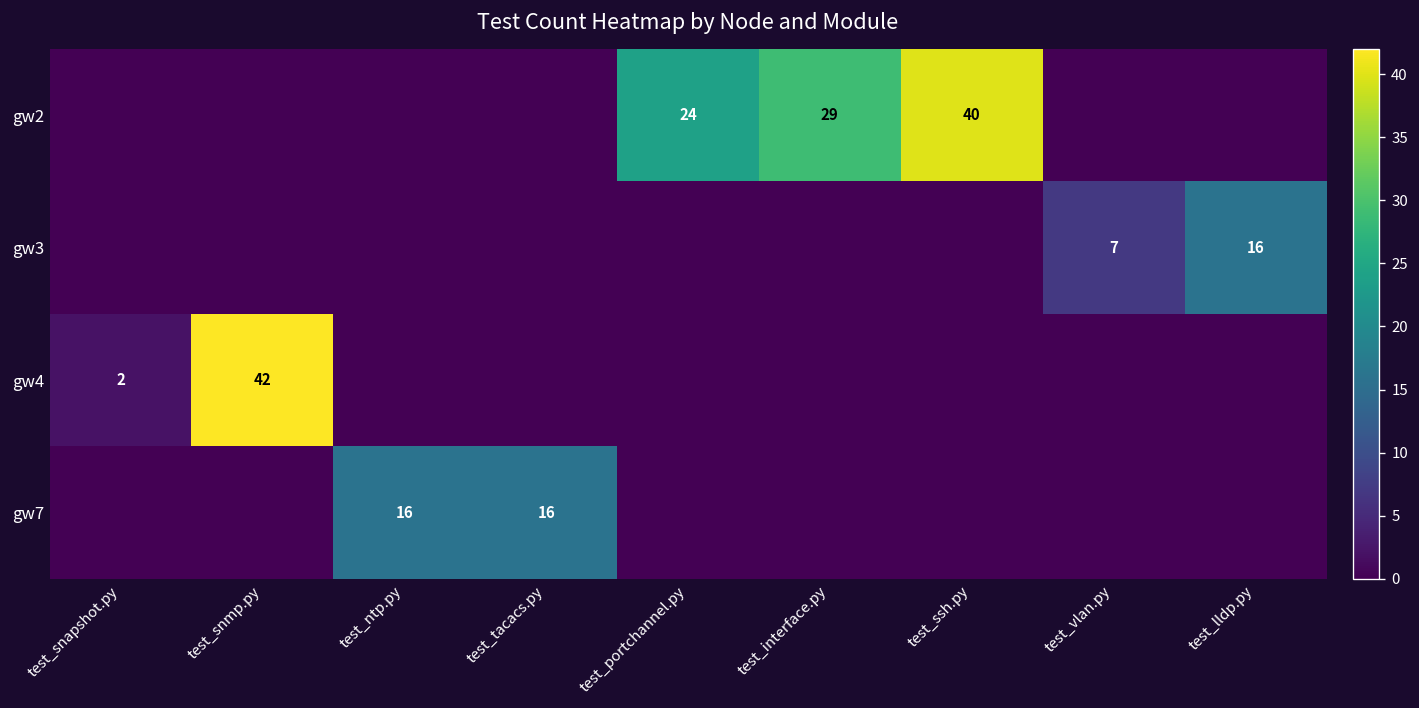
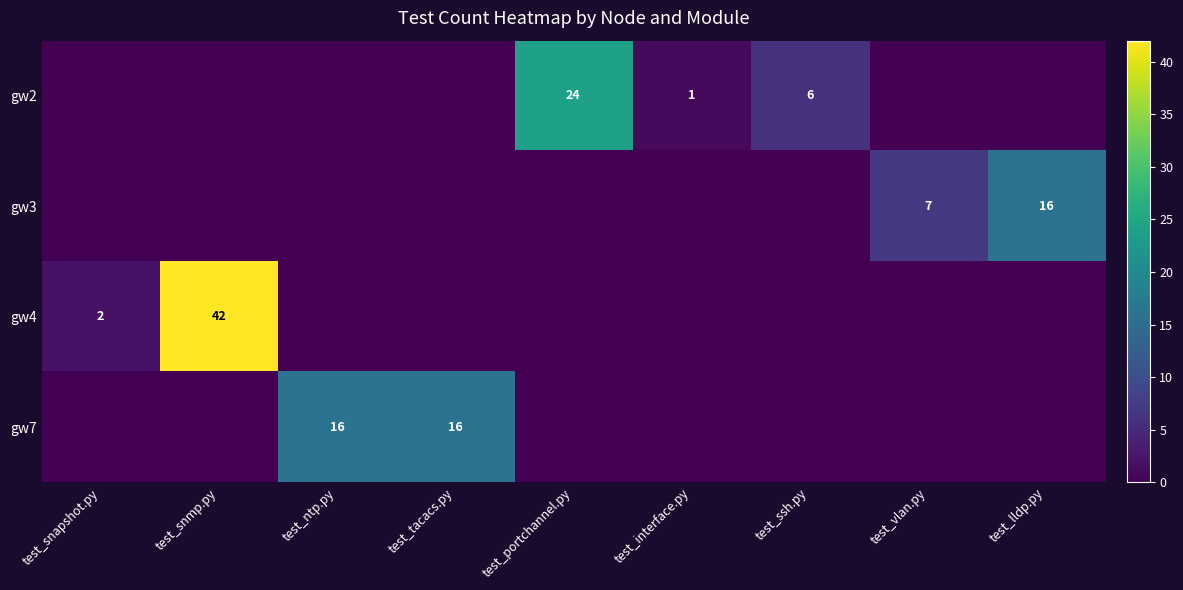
  {
    "gw2": {
      "test_portchannel.py": 24,
-     "test_interface.py": 29,
-     "test_ssh.py": 40
+     "test_interface.py": 1,
+     "test_ssh.py": 6
    },
    "gw3": {
      "test_vlan.py": 7,
      "test_lldp.py": 16
    },
    "gw4": {
      "test_snapshot.py": 2,
      "test_snmp.py": 42
    },
    "gw7": {
      "test_ntp.py": 16,
      "test_tacacs.py": 16
    }
  }
